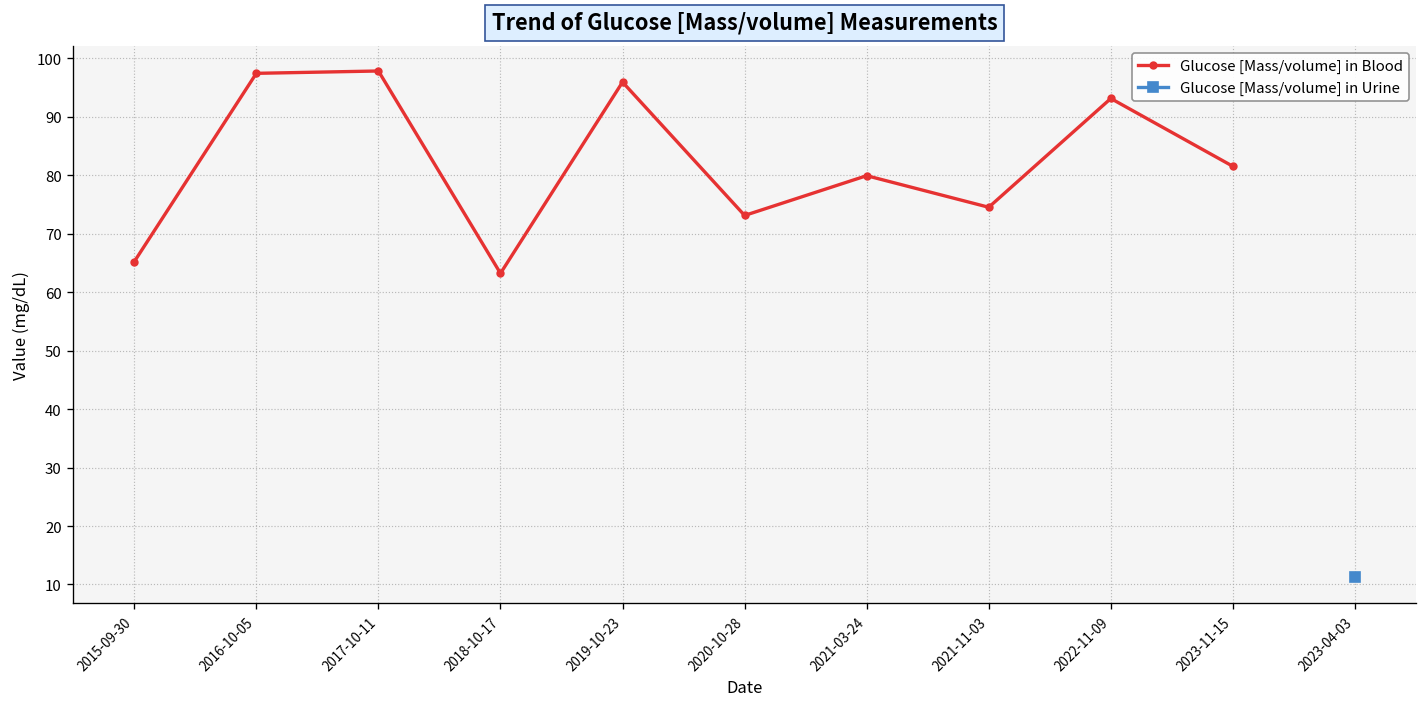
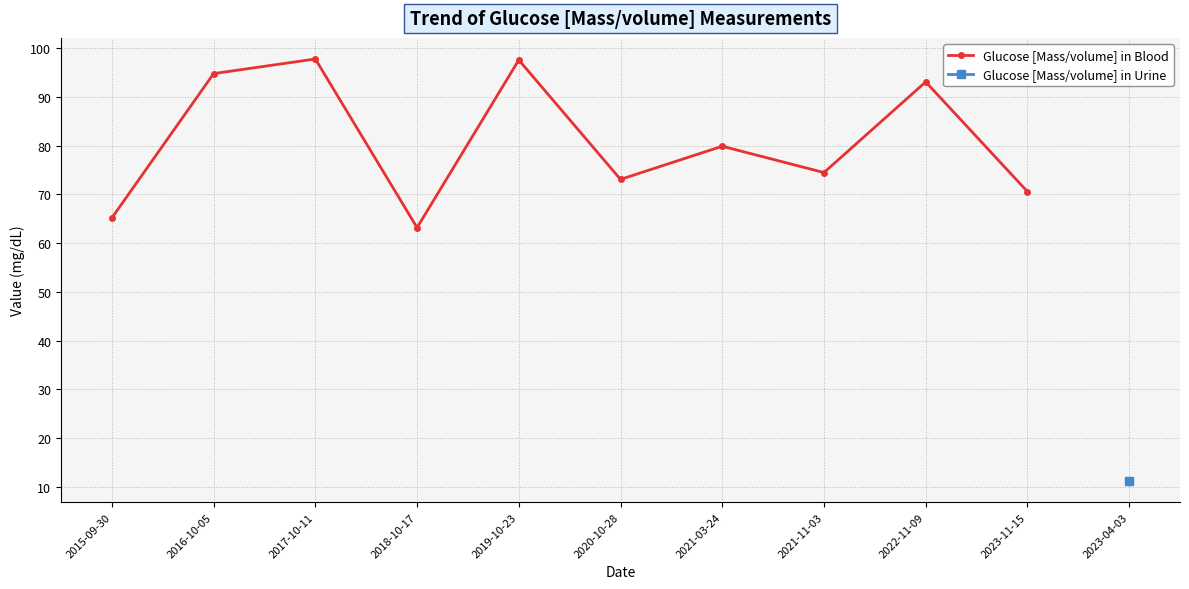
  {
    "Glucose [Mass/volume] in Blood": {
      "2015-09-30": 65,
-     "2016-10-05": 97,
+     "2016-10-05": 95,
      "2017-10-11": 98,
      "2018-10-17": 63,
-     "2019-10-23": 96,
+     "2019-10-23": 98,
      "2020-10-28": 73,
      "2021-03-24": 80,
      "2021-11-03": 75,
      "2022-11-09": 93,
-     "2023-11-15": 82
+     "2023-11-15": 71
    },
    "Glucose [Mass/volume] in Urine": {
      "2023-04-03": 11
    }
  }
